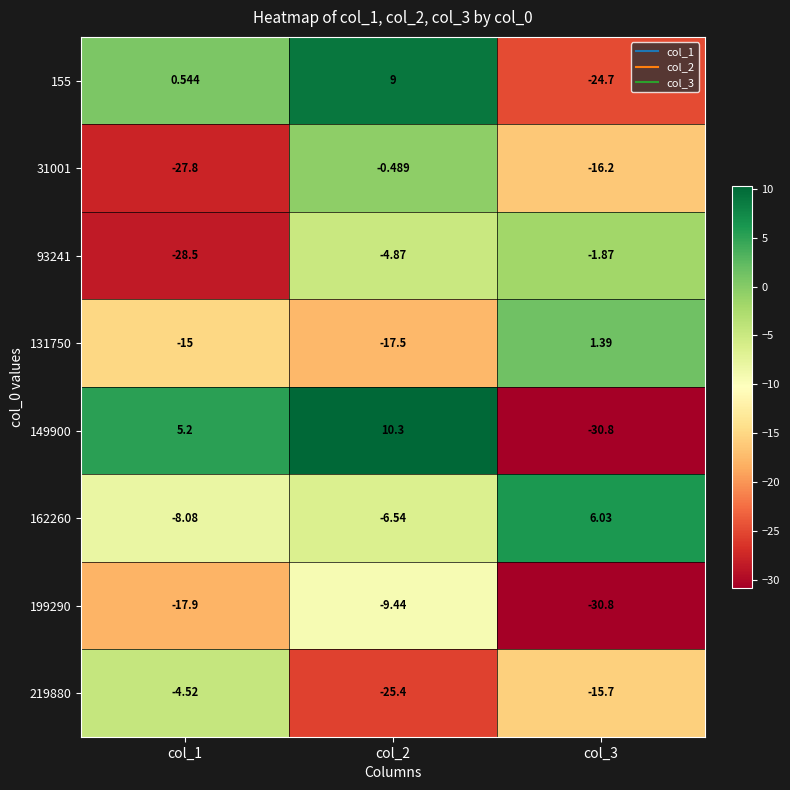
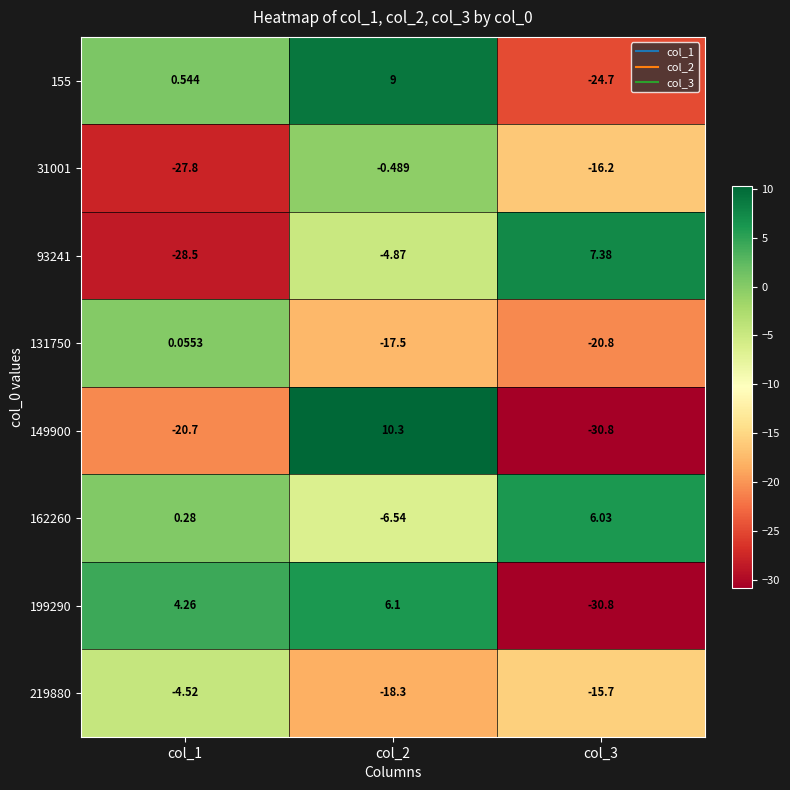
  {
    "155": {
      "col_1": 0.544,
      "col_2": 9,
      "col_3": -24.7
    },
    "31001": {
      "col_1": -27.8,
      "col_2": -0.489,
      "col_3": -16.2
    },
    "93241": {
      "col_1": -28.5,
      "col_2": -4.87,
-     "col_3": -1.87
+     "col_3": 7.38
    },
    "131750": {
-     "col_1": -15,
+     "col_1": 0.0553,
      "col_2": -17.5,
-     "col_3": 1.39
+     "col_3": -20.8
    },
    "149900": {
-     "col_1": 5.2,
+     "col_1": -20.7,
      "col_2": 10.3,
      "col_3": -30.8
    },
    "162260": {
-     "col_1": -8.08,
+     "col_1": 0.28,
      "col_2": -6.54,
      "col_3": 6.03
    },
    "199290": {
-     "col_1": -17.9,
-     "col_2": -9.44,
+     "col_1": 4.26,
+     "col_2": 6.1,
      "col_3": -30.8
    },
    "219880": {
      "col_1": -4.52,
-     "col_2": -25.4,
+     "col_2": -18.3,
      "col_3": -15.7
    }
  }
